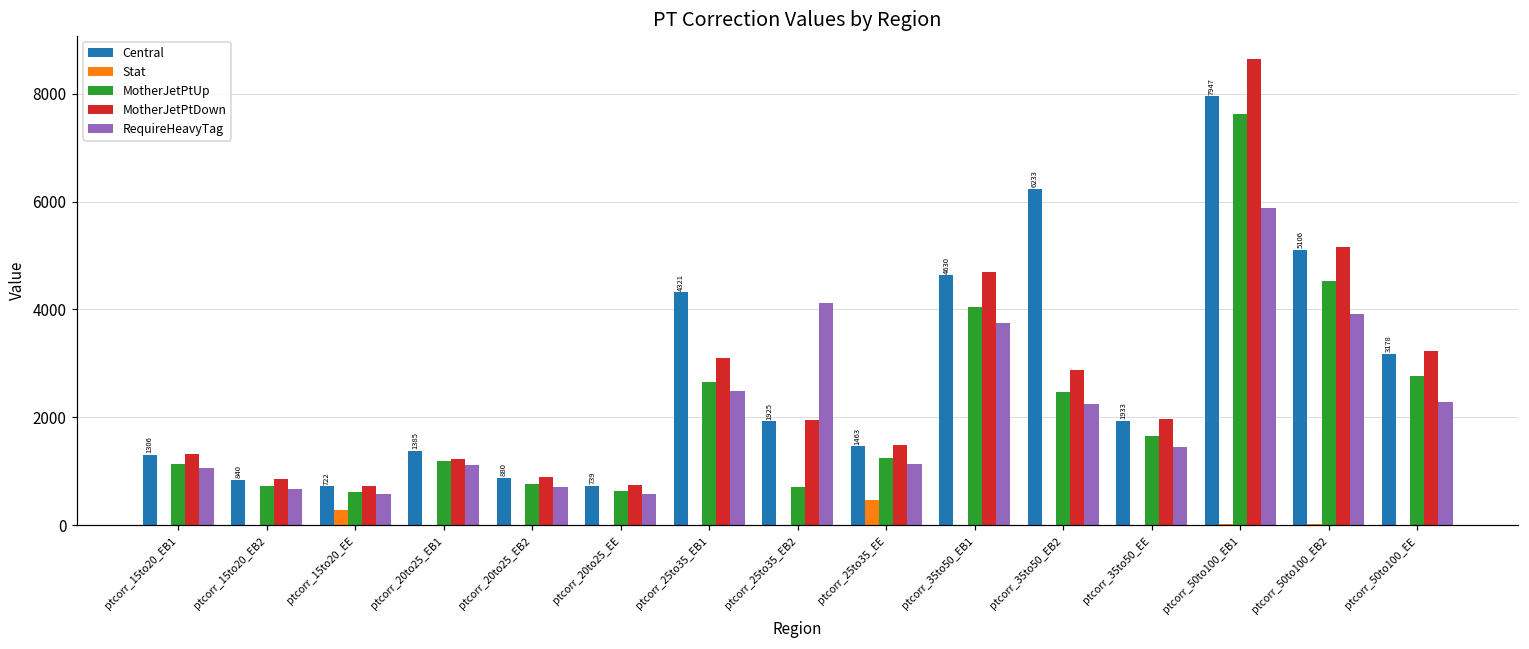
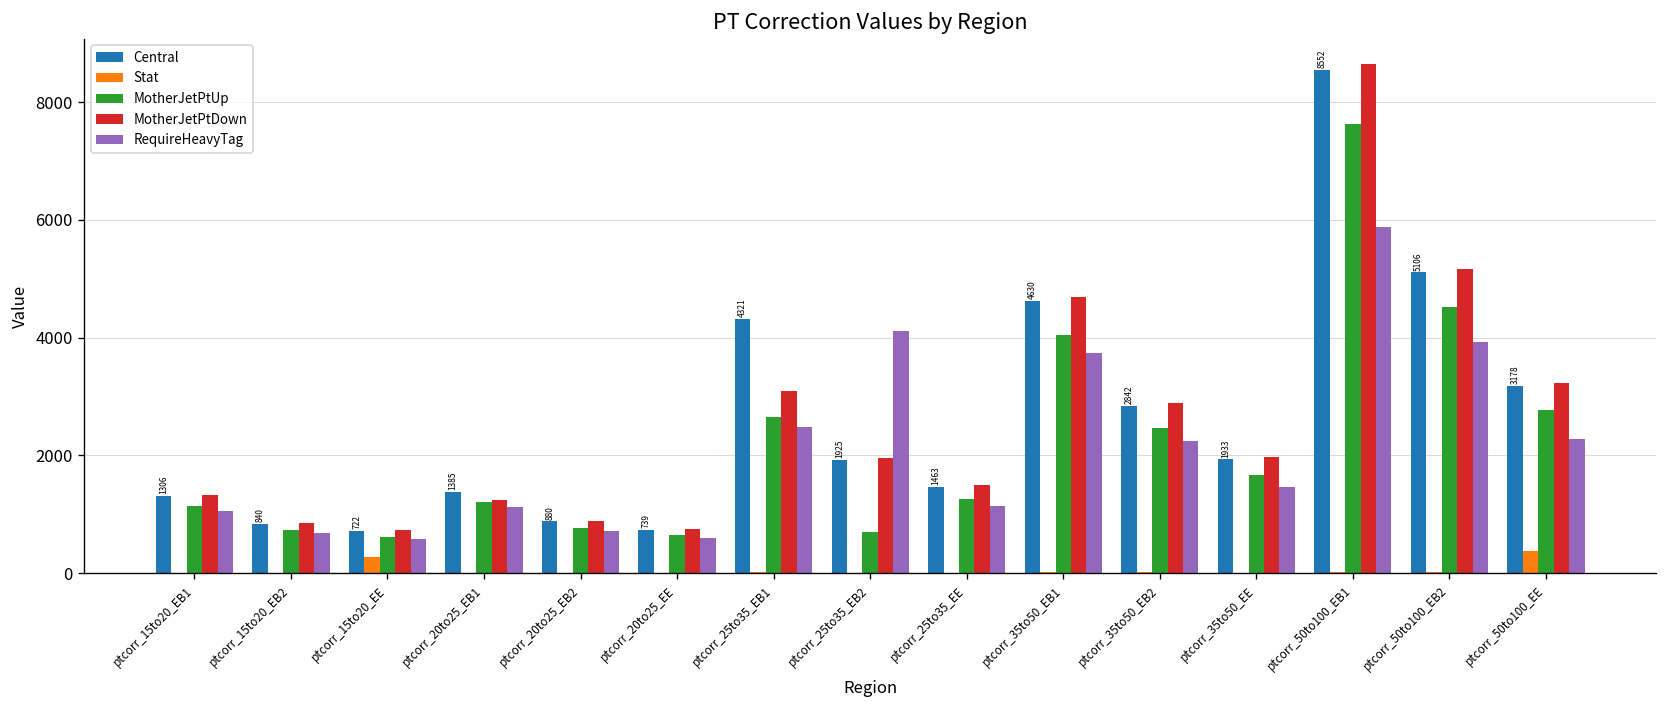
  {
    "Central": {
      "ptcorr_15to20_EB1": 1306,
      "ptcorr_15to20_EB2": 840,
      "ptcorr_15to20_EE": 722,
      "ptcorr_20to25_EB1": 1385,
      "ptcorr_20to25_EB2": 880,
      "ptcorr_20to25_EE": 739,
      "ptcorr_25to35_EB1": 4321,
      "ptcorr_25to35_EB2": 1925,
      "ptcorr_25to35_EE": 1463,
      "ptcorr_35to50_EB1": 4630,
-     "ptcorr_35to50_EB2": 6233,
+     "ptcorr_35to50_EB2": 2842,
      "ptcorr_35to50_EE": 1933,
-     "ptcorr_50to100_EB1": 7947,
+     "ptcorr_50to100_EB1": 8552,
      "ptcorr_50to100_EB2": 5106,
      "ptcorr_50to100_EE": 3178
    },
    "Stat": {
      "ptcorr_15to20_EE": 300,
-     "ptcorr_25to35_EE": 500,
-     "ptcorr_50to100_EE": 0
+     "ptcorr_25to35_EE": 0,
+     "ptcorr_50to100_EE": 400
    },
    "MotherJetPtUp": {
      "ptcorr_15to20_EB1": 1100,
      "ptcorr_15to20_EB2": 700,
      "ptcorr_15to20_EE": 600,
      "ptcorr_20to25_EB1": 1200,
      "ptcorr_20to25_EB2": 800,
      "ptcorr_20to25_EE": 600,
      "ptcorr_25to35_EB1": 2700,
      "ptcorr_25to35_EB2": 700,
      "ptcorr_25to35_EE": 1300,
      "ptcorr_35to50_EB1": 4100,
      "ptcorr_35to50_EB2": 2500,
      "ptcorr_35to50_EE": 1700,
      "ptcorr_50to100_EB1": 7600,
      "ptcorr_50to100_EB2": 4500,
      "ptcorr_50to100_EE": 2800
    },
    "MotherJetPtDown": {
      "ptcorr_15to20_EB1": 1300,
      "ptcorr_15to20_EB2": 900,
      "ptcorr_15to20_EE": 700,
      "ptcorr_20to25_EB1": 1200,
      "ptcorr_20to25_EB2": 900,
      "ptcorr_20to25_EE": 800,
      "ptcorr_25to35_EB1": 3100,
      "ptcorr_25to35_EB2": 2000,
      "ptcorr_25to35_EE": 1500,
      "ptcorr_35to50_EB1": 4700,
      "ptcorr_35to50_EB2": 2900,
      "ptcorr_35to50_EE": 2000,
      "ptcorr_50to100_EB1": 8600,
      "ptcorr_50to100_EB2": 5200,
      "ptcorr_50to100_EE": 3200
    },
    "RequireHeavyTag": {
      "ptcorr_15to20_EB1": 1100,
      "ptcorr_15to20_EB2": 700,
      "ptcorr_15to20_EE": 600,
      "ptcorr_20to25_EB1": 1100,
      "ptcorr_20to25_EB2": 700,
      "ptcorr_20to25_EE": 600,
      "ptcorr_25to35_EB1": 2500,
      "ptcorr_25to35_EB2": 4100,
      "ptcorr_25to35_EE": 1100,
      "ptcorr_35to50_EB1": 3700,
      "ptcorr_35to50_EB2": 2200,
      "ptcorr_35to50_EE": 1500,
      "ptcorr_50to100_EB1": 5900,
      "ptcorr_50to100_EB2": 3900,
      "ptcorr_50to100_EE": 2300
    }
  }
